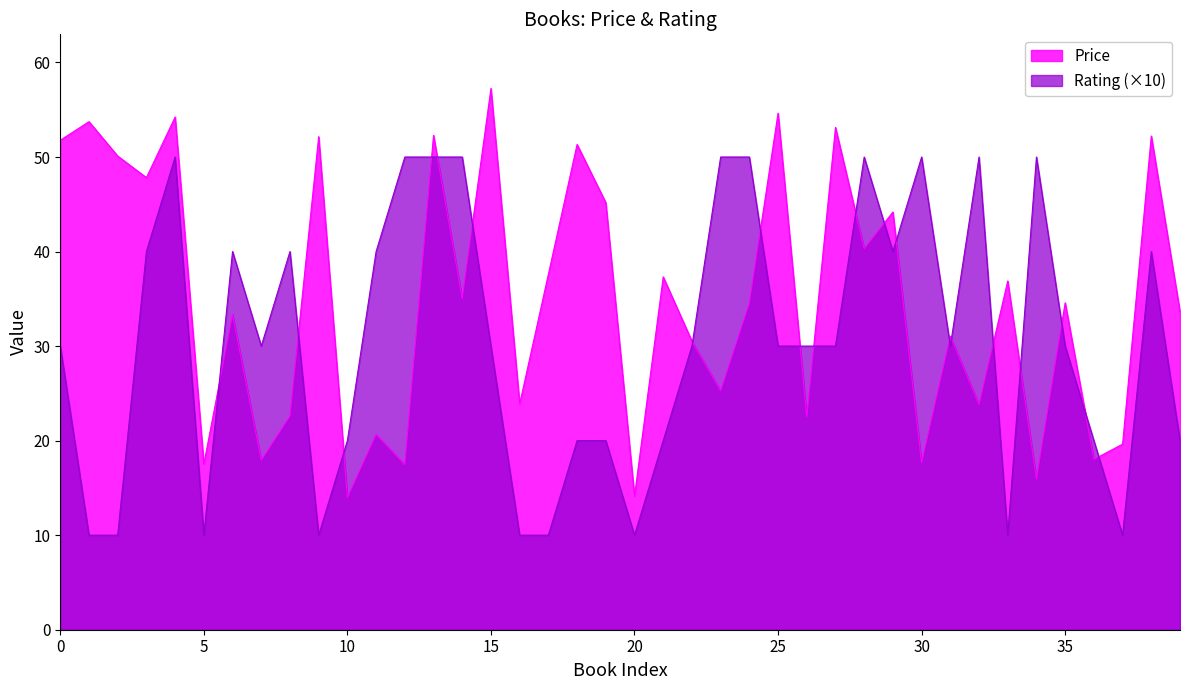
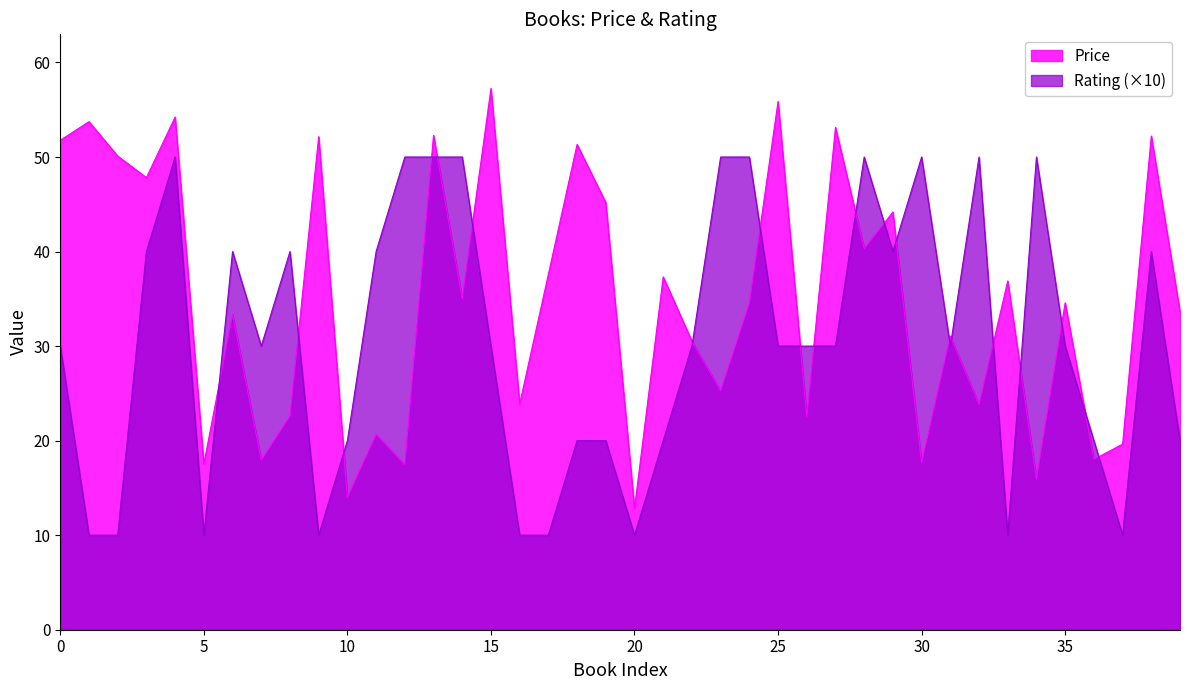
  {
    "Price": {
      "0": 52,
      "5": 18,
      "10": 14,
      "15": 57,
-     "20": 14,
-     "25": 55,
+     "20": 13,
+     "25": 56,
      "30": 18,
      "35": 35
    },
    "Rating (×10)": {
      "0": 30,
      "5": 10,
      "10": 20,
      "15": 30,
      "20": 10,
      "25": 30,
      "30": 50,
      "35": 30
    }
  }
